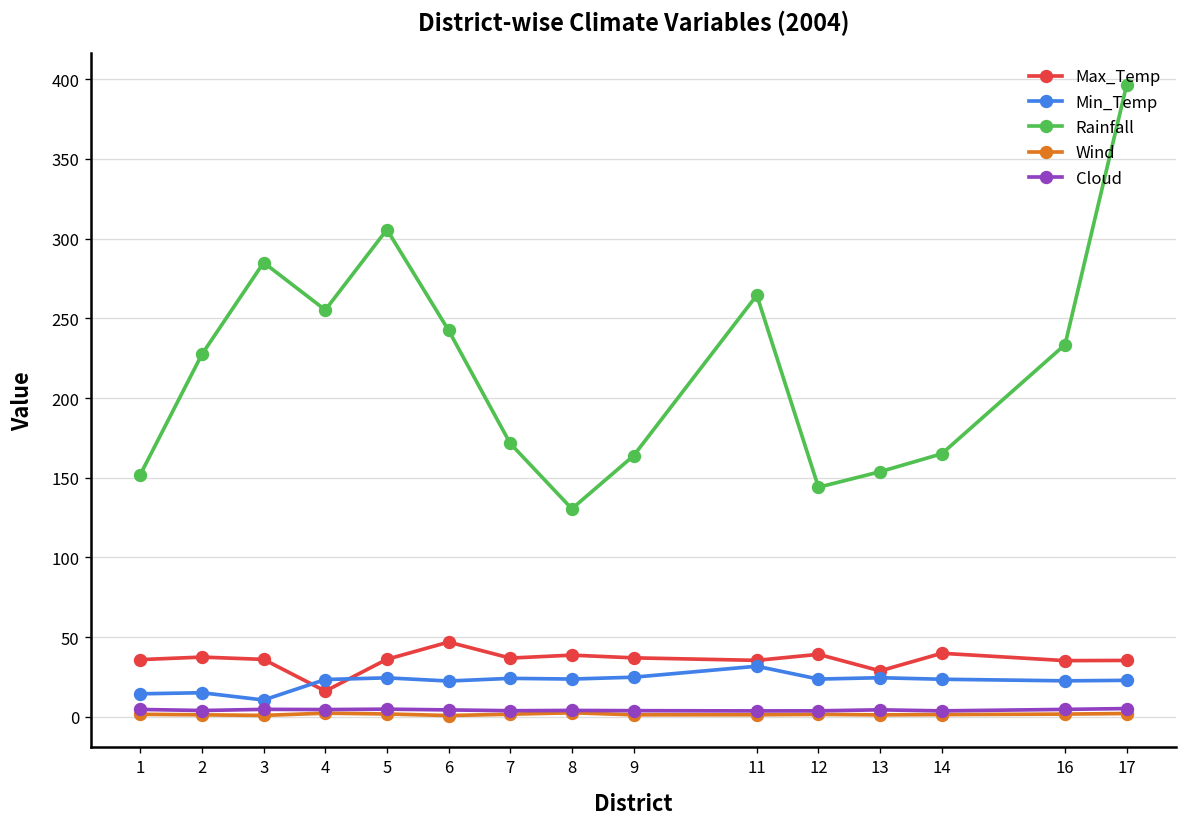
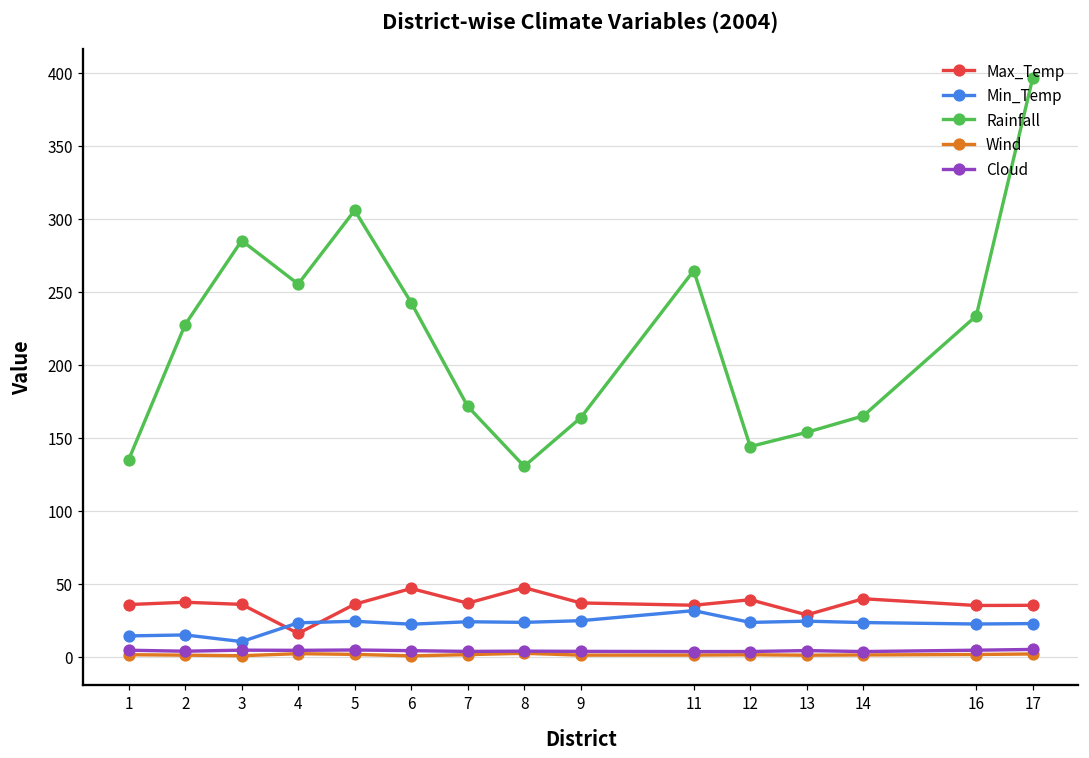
  {
    "Max_Temp": {
      "1": 36,
      "2": 37,
      "3": 36,
      "4": 16,
      "5": 36,
      "6": 47,
      "7": 37,
-     "8": 39,
+     "8": 47,
      "9": 37,
      "11": 35,
      "12": 39,
      "13": 29,
      "14": 40,
      "16": 35,
      "17": 35
    },
    "Min_Temp": {
      "1": 14,
      "2": 15,
      "3": 10,
      "4": 23,
      "5": 24,
      "6": 22,
      "7": 24,
      "8": 24,
      "9": 25,
      "11": 32,
      "12": 24,
      "13": 24,
      "14": 24,
      "16": 23,
      "17": 23
    },
    "Rainfall": {
-     "1": 152,
+     "1": 135,
      "2": 228,
      "3": 285,
      "4": 255,
      "5": 306,
      "6": 243,
      "7": 172,
      "8": 131,
      "9": 164,
      "11": 265,
      "12": 144,
      "13": 154,
      "14": 165,
      "16": 234,
      "17": 397
    },
    "Wind": {
      "1": 2,
      "2": 1,
      "3": 1,
      "4": 2,
      "5": 2,
      "6": 1,
      "7": 2,
      "9": 1,
      "11": 1,
      "12": 1,
      "13": 1,
      "14": 1,
      "16": 2,
      "17": 2
    },
    "Cloud": {
      "1": 5,
      "2": 4,
      "3": 5,
      "4": 5,
      "5": 5,
      "6": 4,
      "7": 4,
      "9": 4,
      "11": 4,
      "12": 4,
      "13": 4,
      "14": 4,
      "16": 5,
      "17": 5
    }
  }
